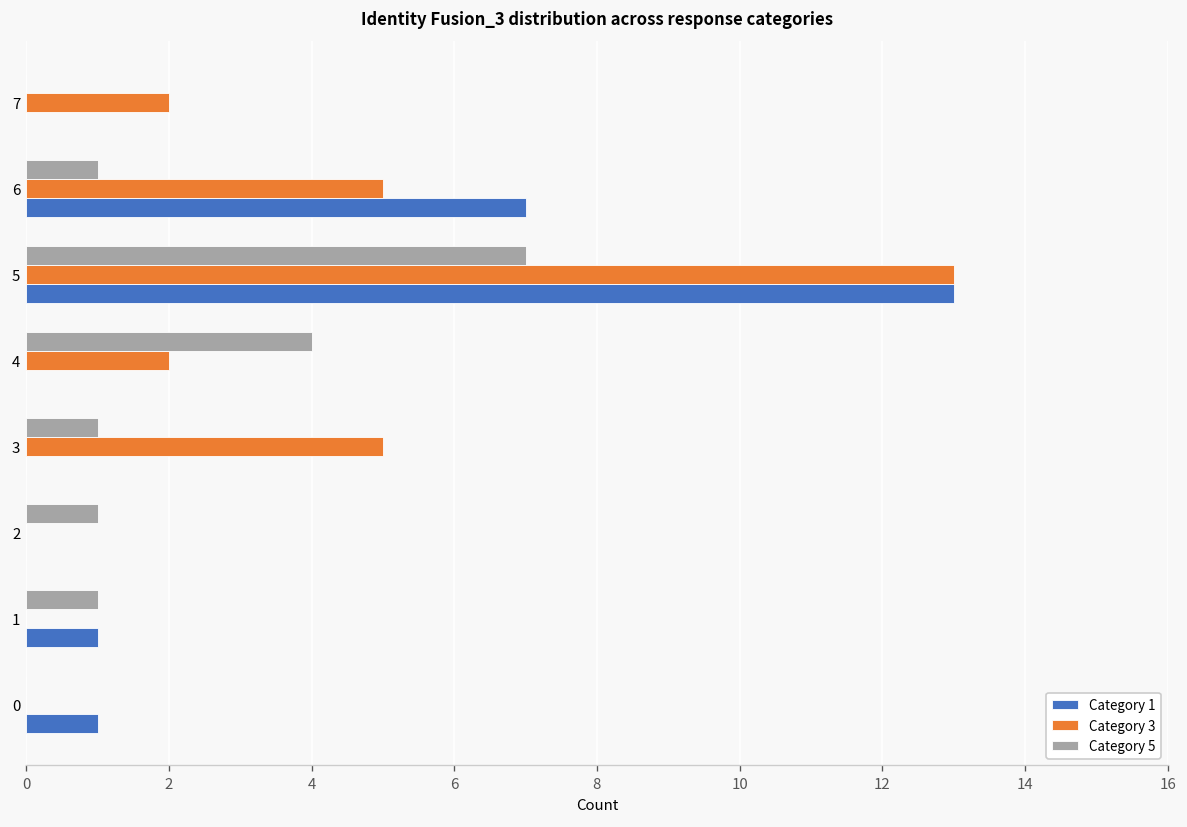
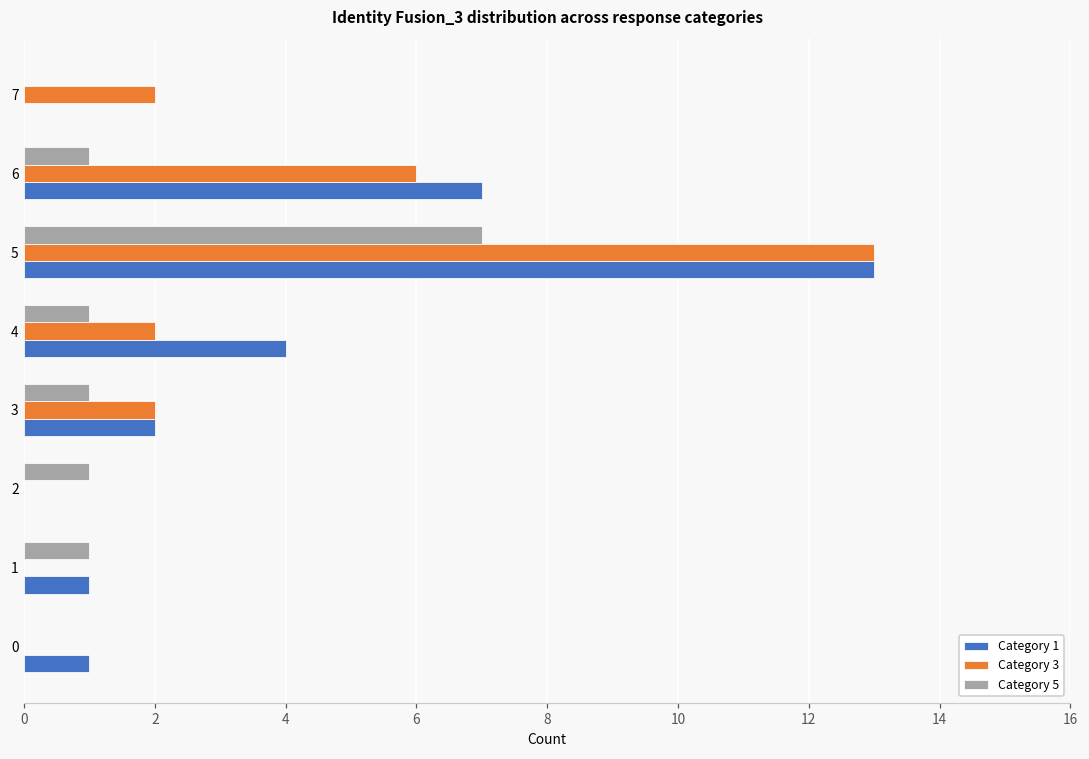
  {
    "Category 1": {
      "7": 0,
      "6": 7,
      "5": 13,
-     "4": 0,
-     "3": 0,
+     "4": 4,
+     "3": 2,
      "2": 0,
      "1": 1,
      "0": 1
    },
    "Category 3": {
      "7": 2,
-     "6": 5,
+     "6": 6,
      "5": 13,
      "4": 2,
-     "3": 5,
+     "3": 2,
      "2": 0,
      "1": 0,
      "0": 0
    },
    "Category 5": {
      "7": 0,
      "6": 1,
      "5": 7,
-     "4": 4,
+     "4": 1,
      "3": 1,
      "2": 1,
      "1": 1,
      "0": 0
    }
  }
